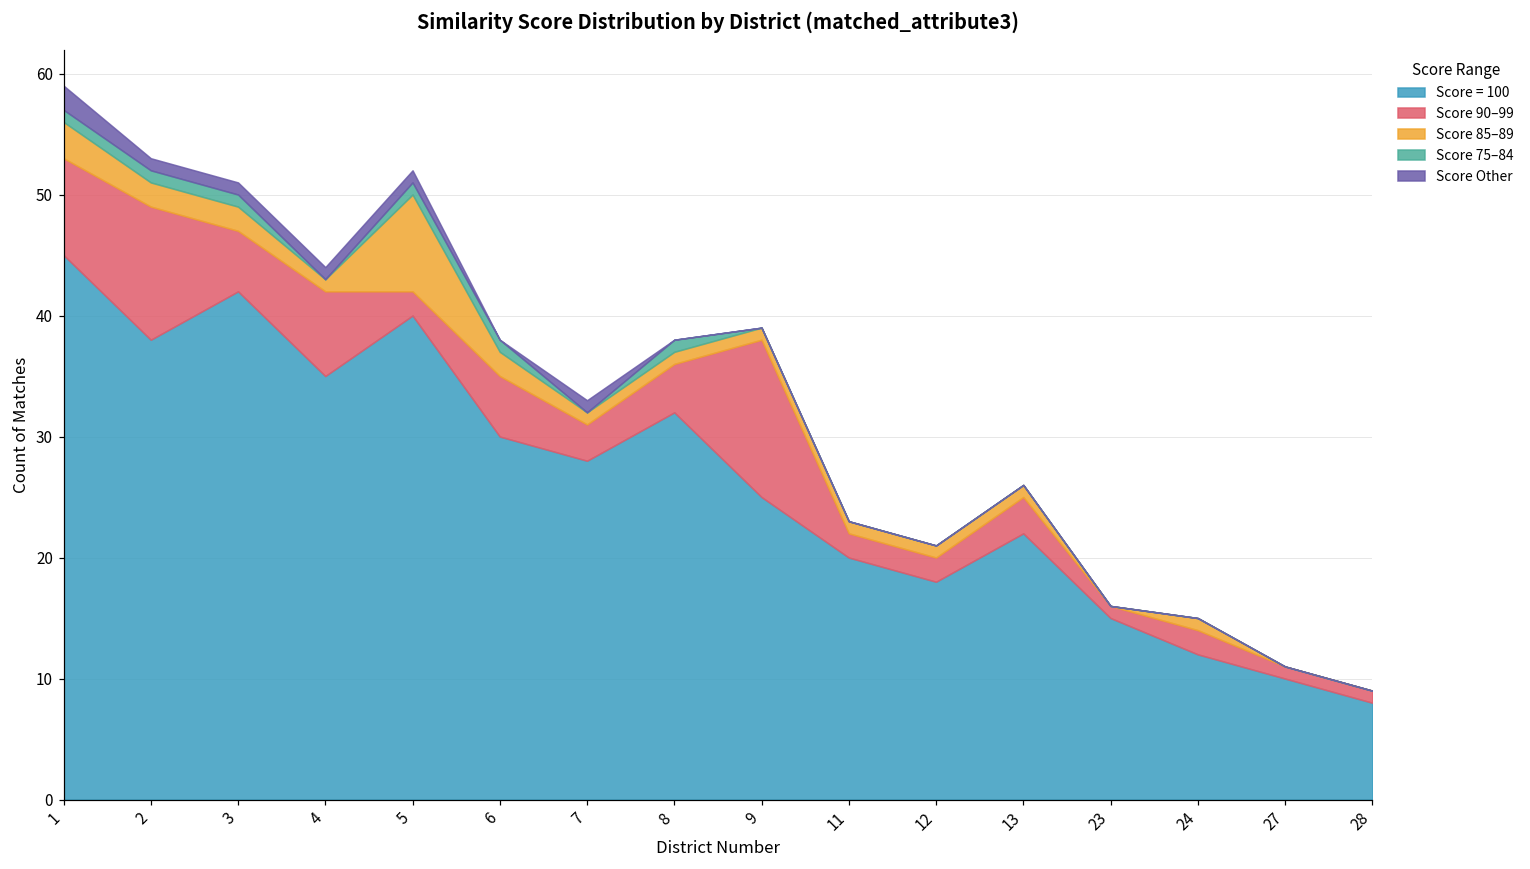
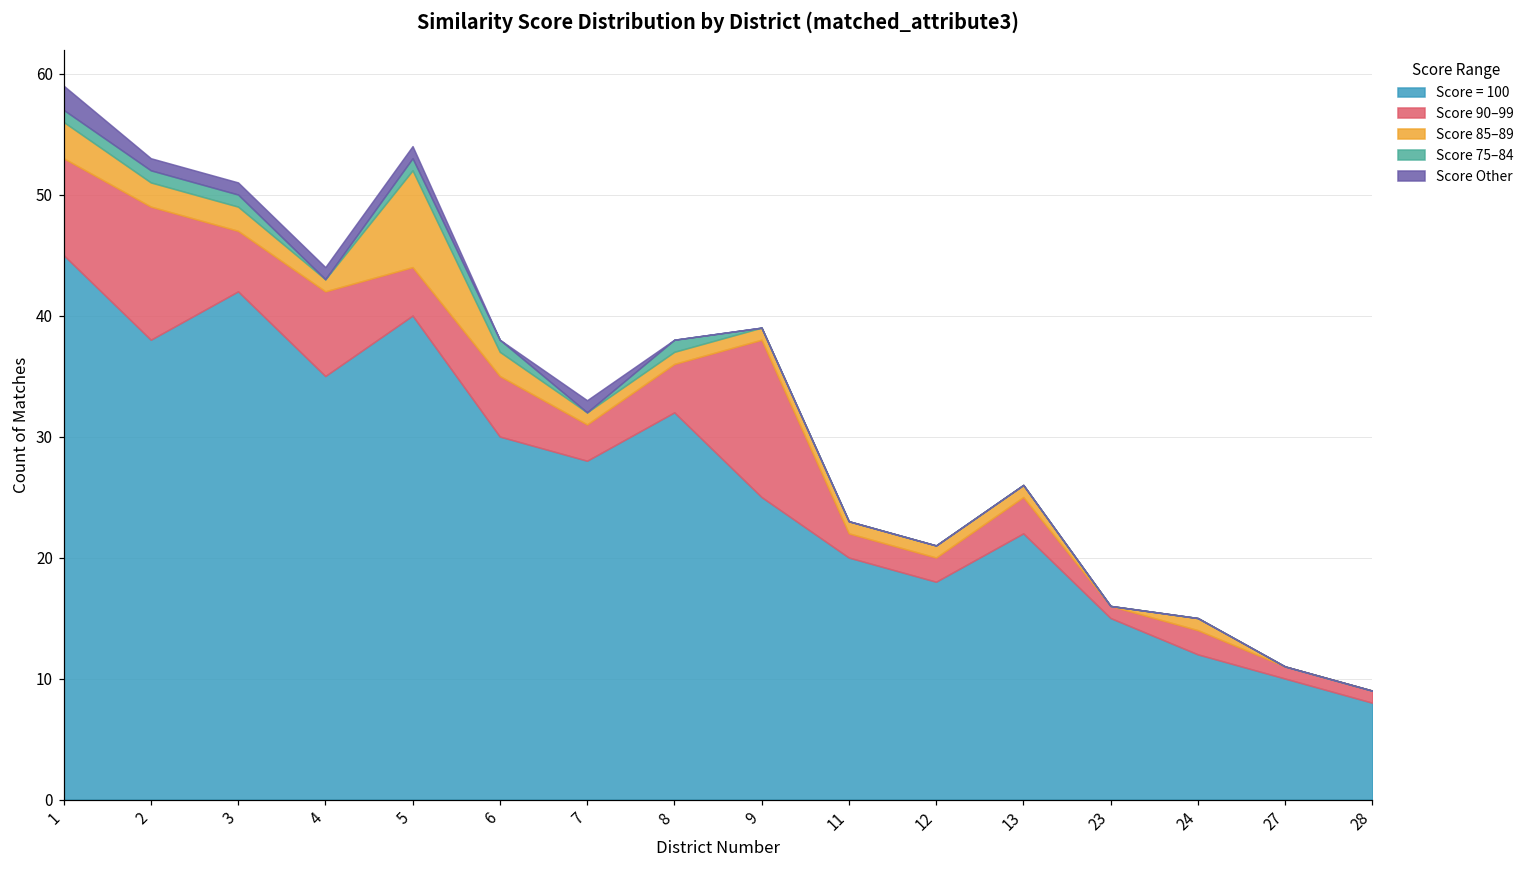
  {
    "Score 90–99": {
      "1": 8,
      "2": 11,
      "3": 5,
      "4": 7,
-     "5": 2,
+     "5": 4,
      "6": 5,
      "7": 3,
      "8": 4,
      "9": 13,
      "11": 2,
      "12": 2,
      "13": 3,
      "24": 2
    },
    "Score 85–89": {
      "1": 3,
      "2": 2,
      "3": 2,
      "5": 8,
      "6": 2,
      "8": 1
    },
    "Score Other": {
      "1": 2,
      "2": 1,
      "3": 1,
      "4": 1,
      "5": 1,
      "7": 1
    }
  }
